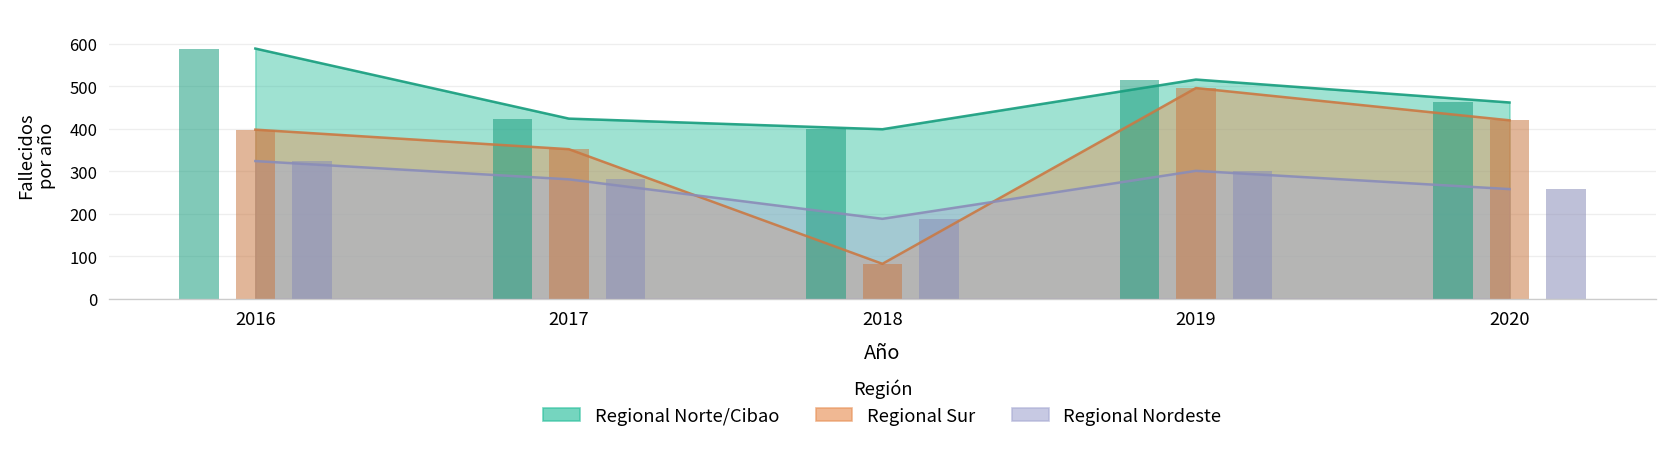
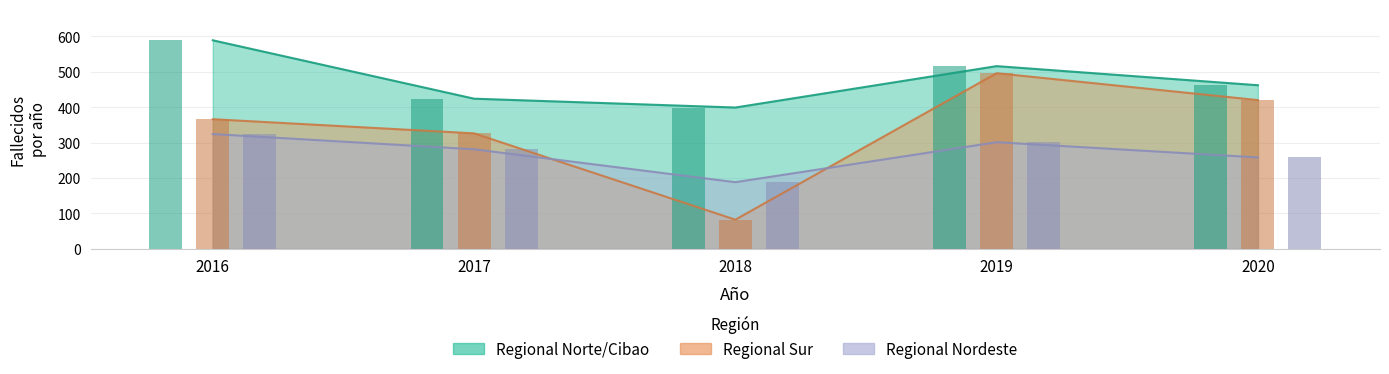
  {
    "Regional Sur": {
-     "2016": 400,
-     "2017": 350,
+     "2016": 370,
+     "2017": 330,
      "2018": 80,
      "2019": 500,
      "2020": 420
    }
  }
